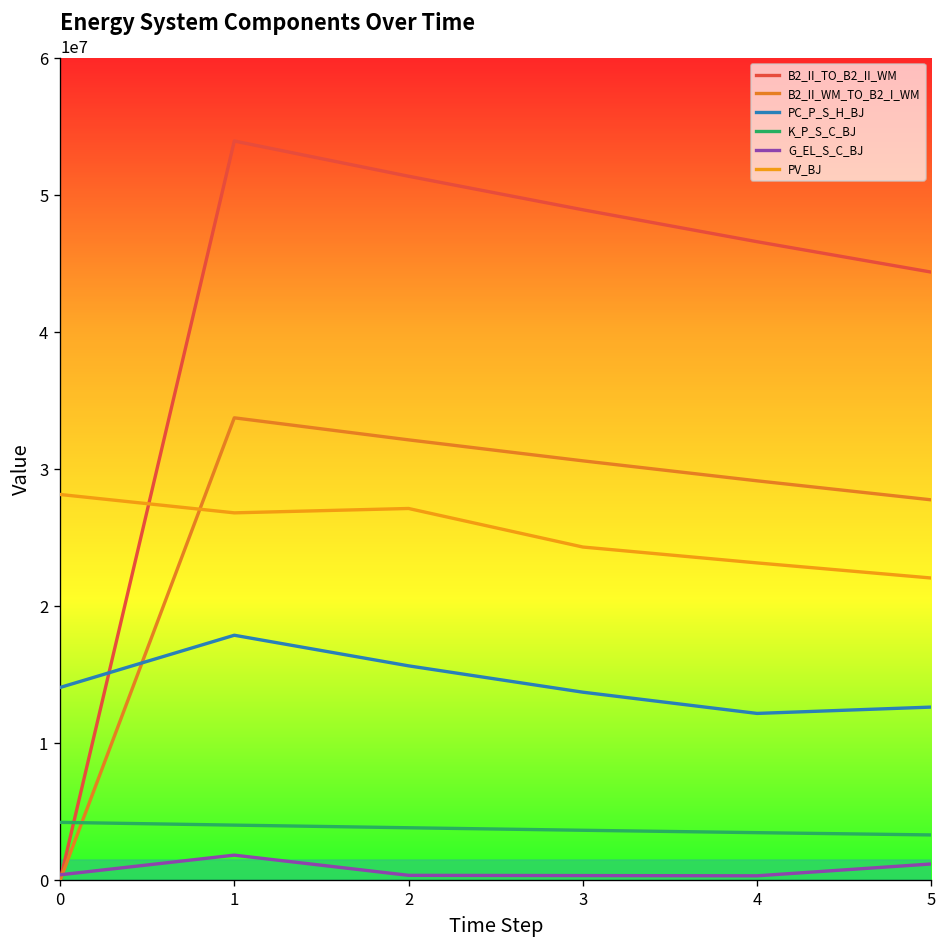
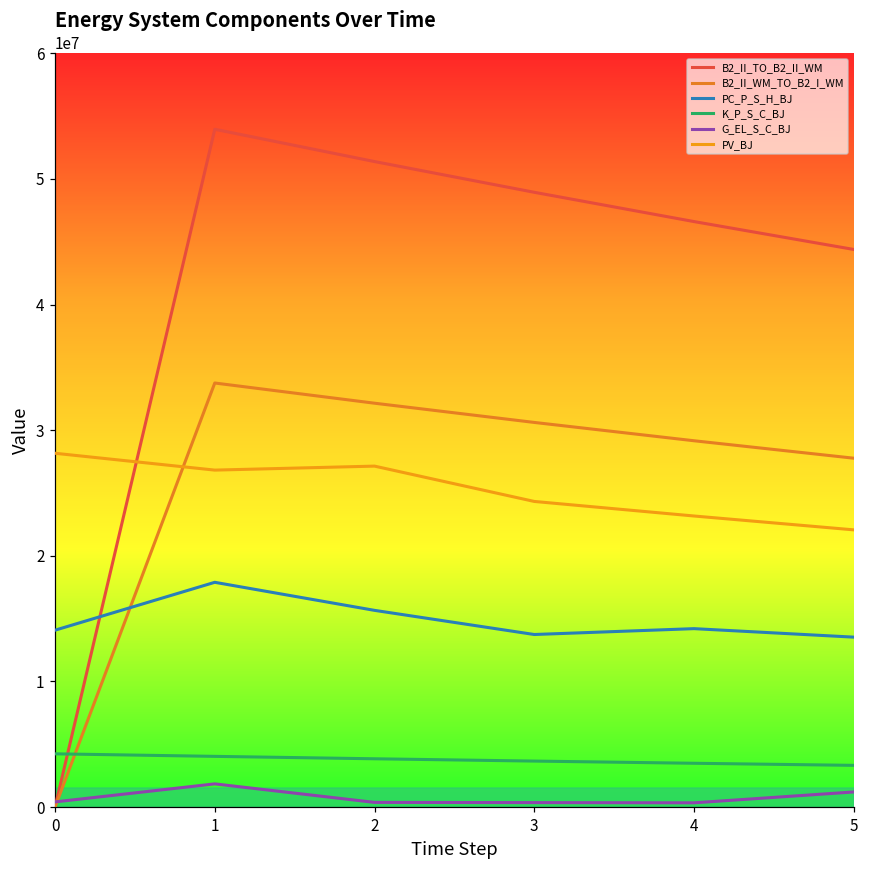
  {
    "PC_P_S_H_BJ": {
      "0": 14100000,
      "1": 17900000,
      "2": 15700000,
      "3": 13700000,
-     "4": 12200000,
-     "5": 12700000
+     "4": 14200000,
+     "5": 13500000
    },
    "K_P_S_C_BJ": {
      "0": 4200000,
      "1": 4000000,
      "2": 3800000,
      "3": 3700000,
      "4": 3500000,
      "5": 3300000
    },
    "G_EL_S_C_BJ": {
      "1": 1800000
    }
  }
